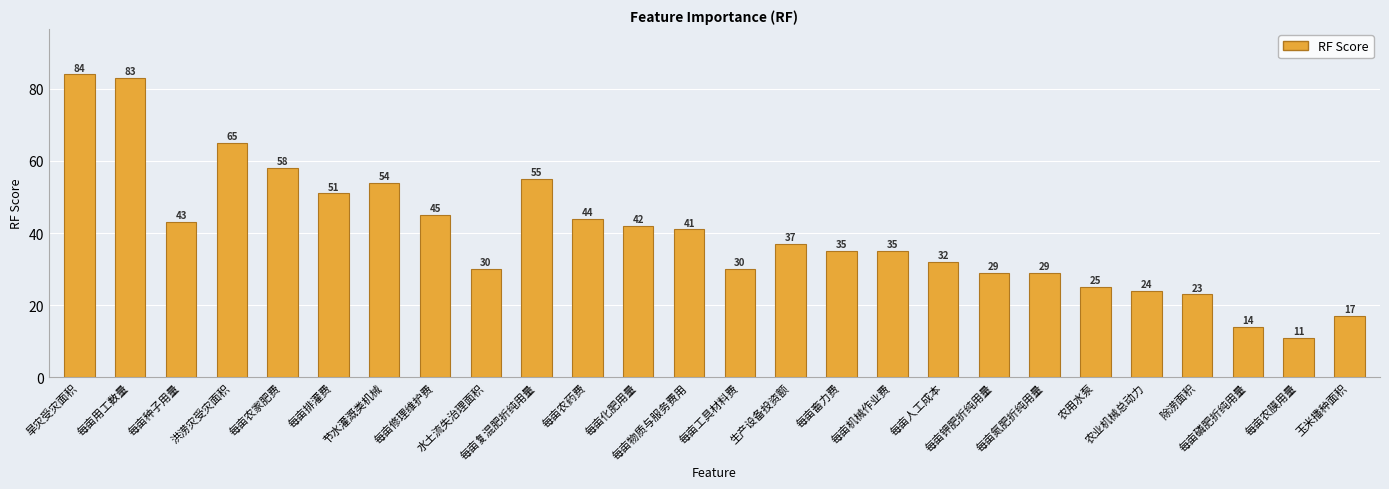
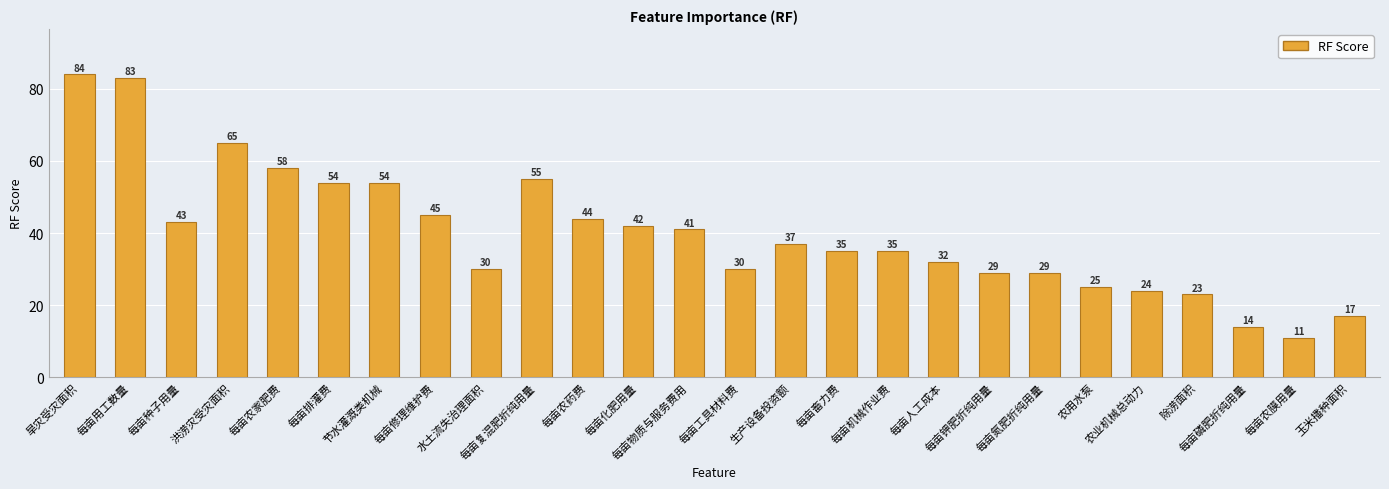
  {
    "旱灾受灾面积": 84,
    "每亩用工数量": 83,
    "每亩种子用量": 43,
    "洪涝灾受灾面积": 65,
    "每亩农家肥费": 58,
-   "每亩排灌费": 51,
+   "每亩排灌费": 54,
    "节水灌溉类机械": 54,
    "每亩修理维护费": 45,
    "水土流失治理面积": 30,
    "每亩复混肥折纯用量": 55,
    "每亩农药费": 44,
    "每亩化肥用量": 42,
    "每亩物质与服务费用": 41,
    "每亩工具材料费": 30,
    "生产设备投资额": 37,
    "每亩畜力费": 35,
    "每亩机械作业费": 35,
    "每亩人工成本": 32,
    "每亩钾肥折纯用量": 29,
    "每亩氮肥折纯用量": 29,
    "农用水泵": 25,
    "农业机械总动力": 24,
    "除涝面积": 23,
    "每亩磷肥折纯用量": 14,
    "每亩农膜用量": 11,
    "玉米播种面积": 17
  }
